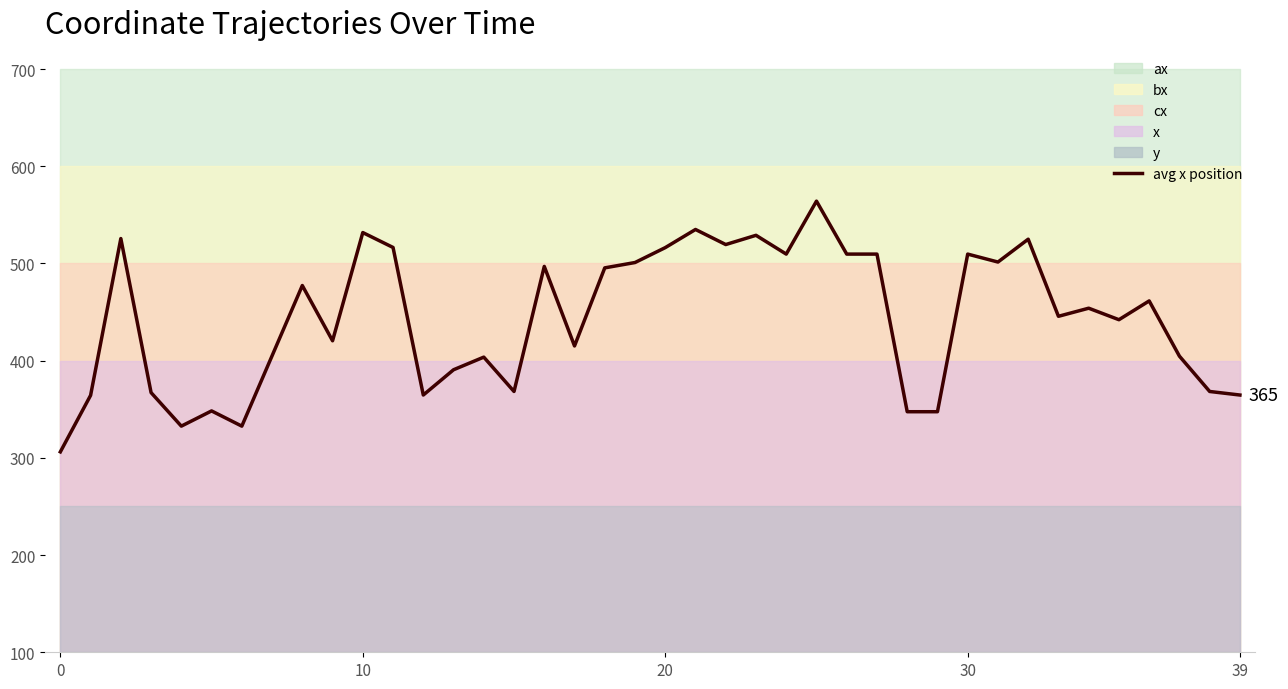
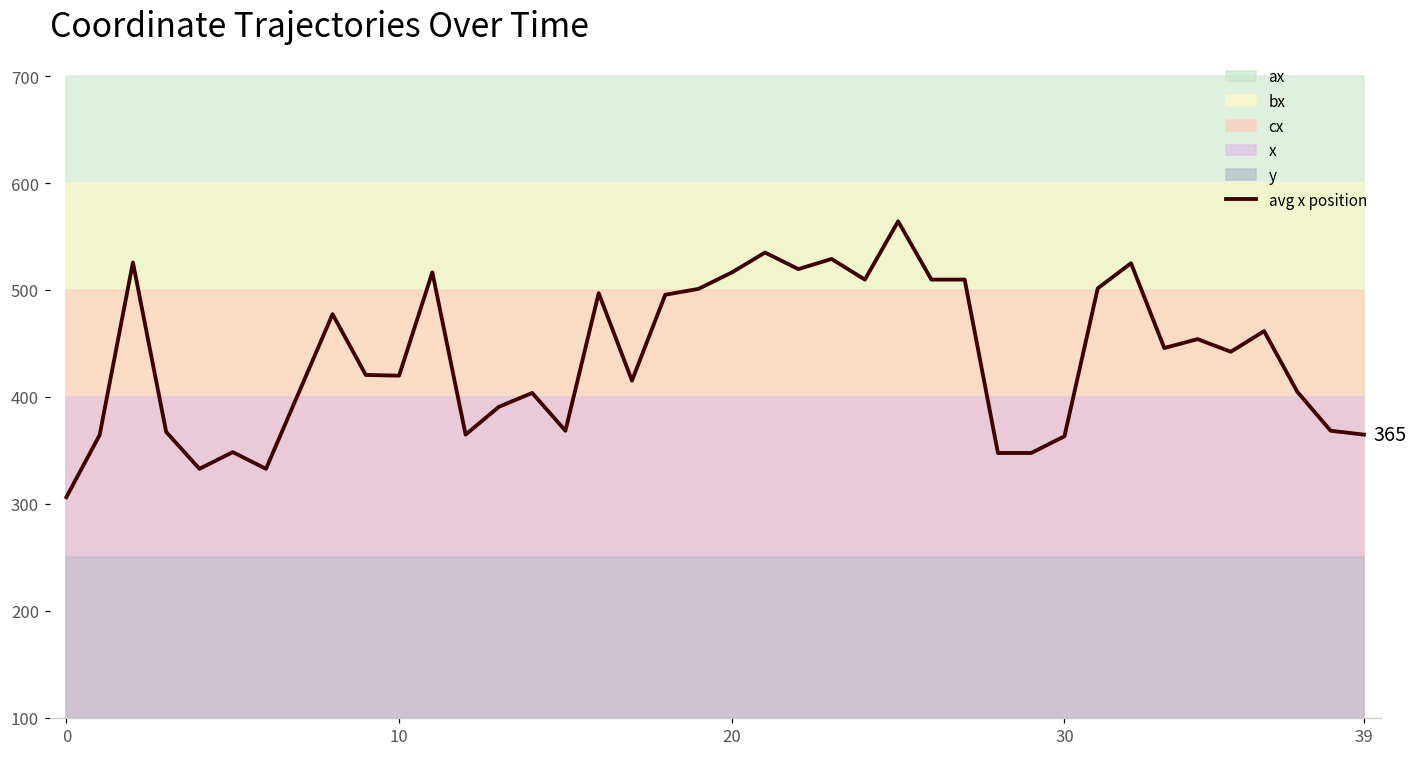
  {
    "avg x position": {
      "0": 310,
-     "10": 530,
+     "10": 420,
      "20": 520,
-     "30": 510
+     "30": 360
    }
  }
